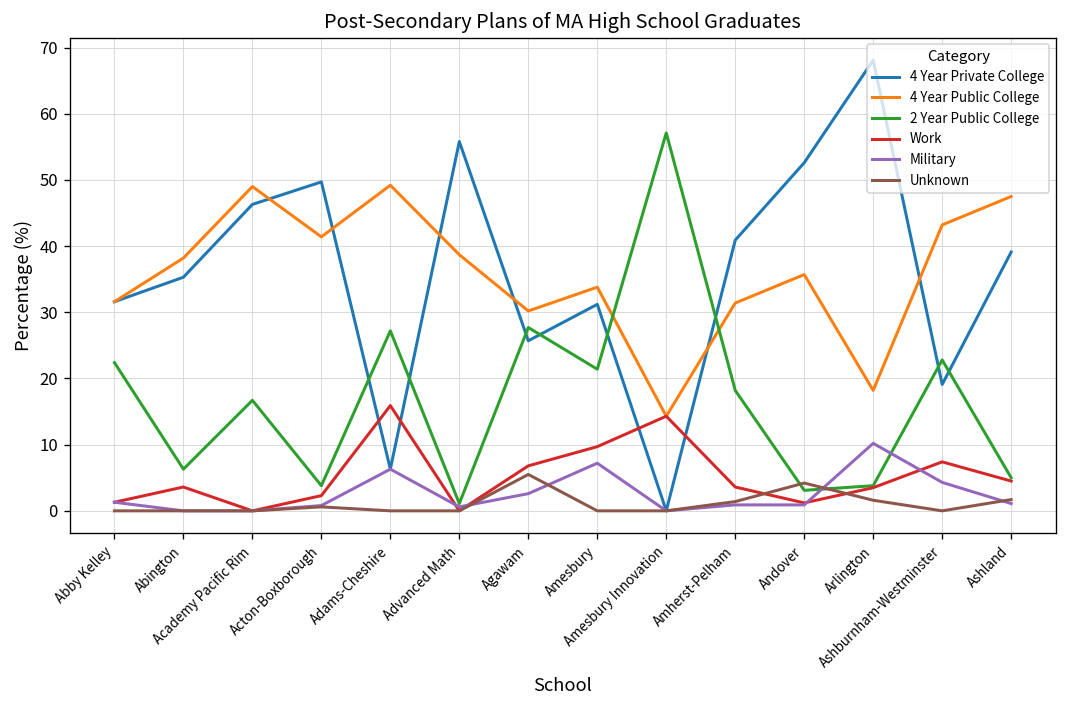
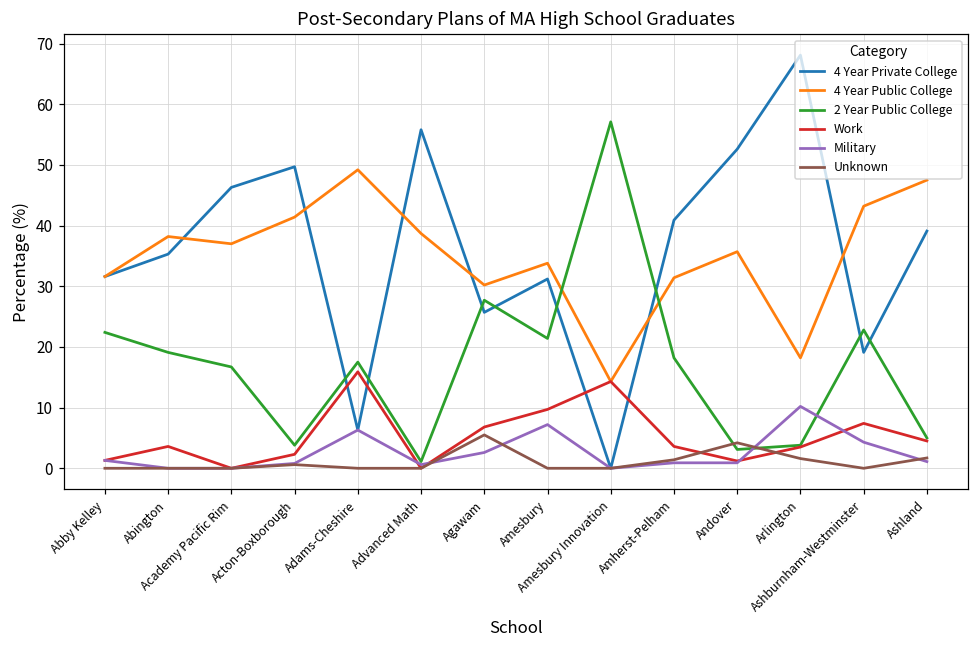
  {
    "4 Year Private College": {
      "Abington": 35,
      "Academy Pacific Rim": 46,
      "Acton-Boxborough": 50,
      "Advanced Math": 56,
      "Agawam": 26,
      "Amesbury": 31,
      "Amherst-Pelham": 41,
      "Andover": 53,
      "Ashburnham-Westminster": 19,
      "Ashland": 39
    },
    "4 Year Public College": {
      "Abington": 38,
-     "Academy Pacific Rim": 49,
+     "Academy Pacific Rim": 37,
      "Acton-Boxborough": 41,
      "Adams-Cheshire": 49,
      "Advanced Math": 39,
      "Agawam": 30,
      "Amesbury": 34,
      "Amherst-Pelham": 31,
      "Andover": 36,
      "Arlington": 18,
      "Ashburnham-Westminster": 43,
      "Ashland": 48
    },
    "2 Year Public College": {
      "Abby Kelley": 22,
-     "Abington": 6,
+     "Abington": 19,
      "Academy Pacific Rim": 17,
      "Acton-Boxborough": 4,
-     "Adams-Cheshire": 27,
+     "Adams-Cheshire": 18,
      "Advanced Math": 1,
      "Agawam": 28,
      "Amesbury": 21,
      "Amesbury Innovation": 57,
      "Amherst-Pelham": 18,
      "Andover": 3,
      "Ashburnham-Westminster": 23,
      "Ashland": 5
    },
    "Work": {
      "Abington": 4,
      "Acton-Boxborough": 2,
      "Adams-Cheshire": 16,
      "Agawam": 7,
      "Amesbury": 10,
      "Amherst-Pelham": 4,
      "Ashburnham-Westminster": 7,
      "Ashland": 5
    },
    "Military": {
      "Advanced Math": 1,
      "Agawam": 3,
      "Amesbury": 7,
      "Amherst-Pelham": 1,
      "Arlington": 10,
      "Ashburnham-Westminster": 4,
      "Ashland": 1
    },
    "Unknown": {
      "Abby Kelley": 0,
      "Adams-Cheshire": 0,
      "Agawam": 6,
      "Amesbury": 0,
      "Amherst-Pelham": 1,
      "Andover": 4,
      "Arlington": 2,
      "Ashburnham-Westminster": 0,
      "Ashland": 2
    }
  }
